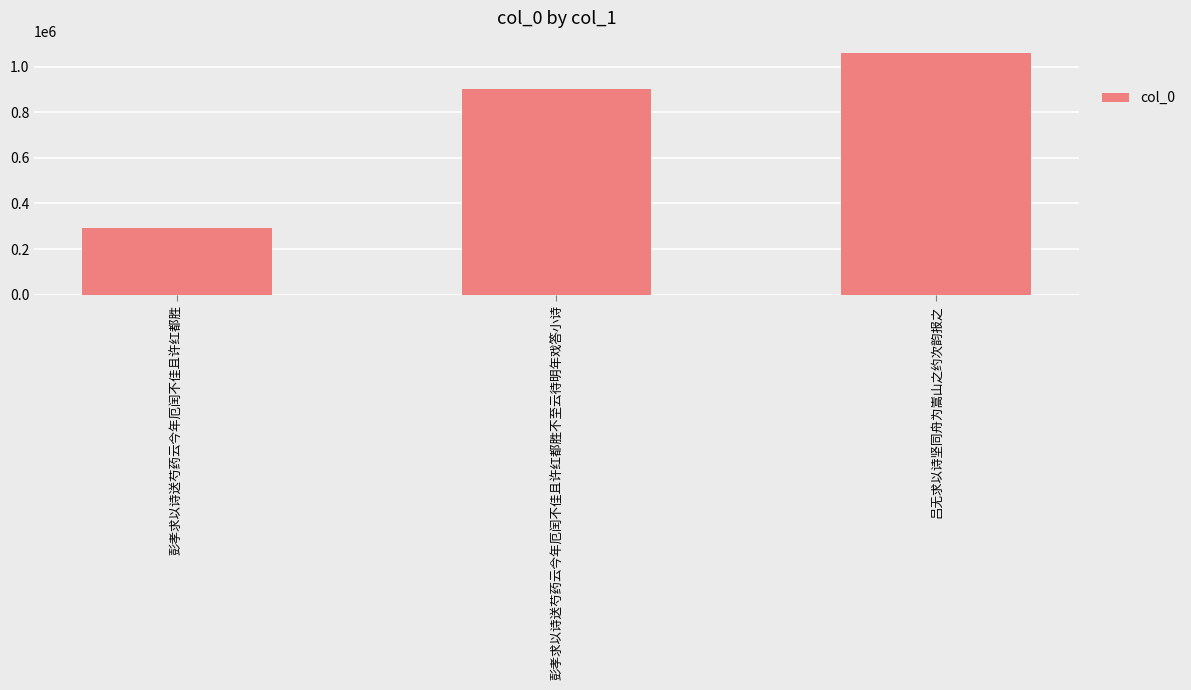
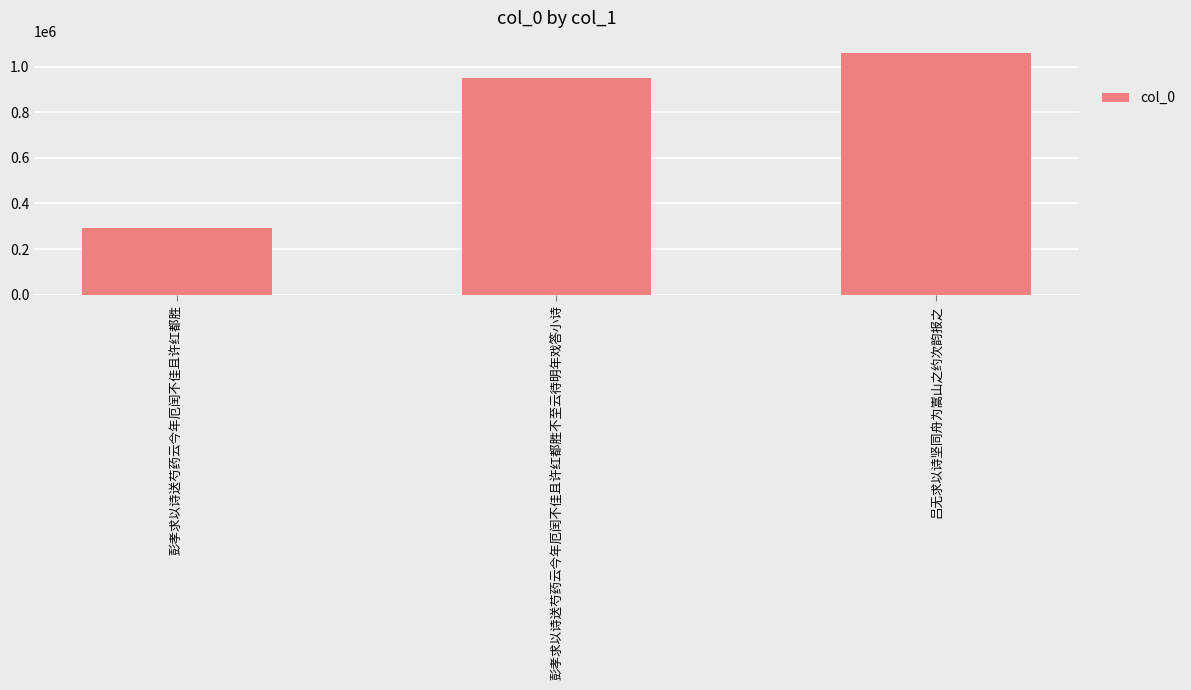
  {
    "彭孝求以诗送芍药云今年厄闰不佳且许红都胜": 290000,
-   "彭孝求以诗送芍药云今年厄闰不佳且许红都胜不至云待明年戏答小诗": 900000,
+   "彭孝求以诗送芍药云今年厄闰不佳且许红都胜不至云待明年戏答小诗": 950000,
    "吕无求以诗坚同舟为嵩山之约次韵报之": 1060000
  }
